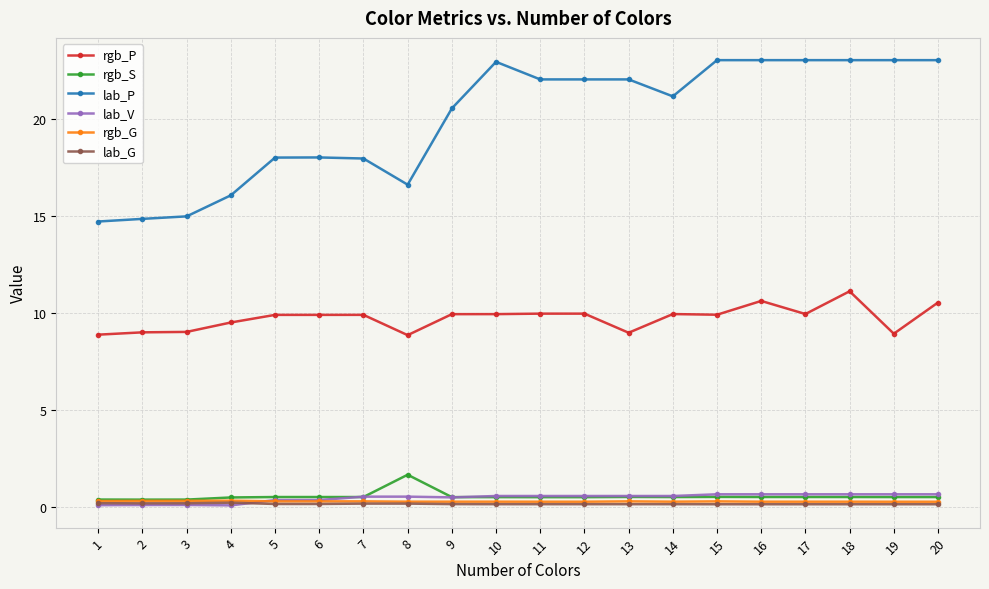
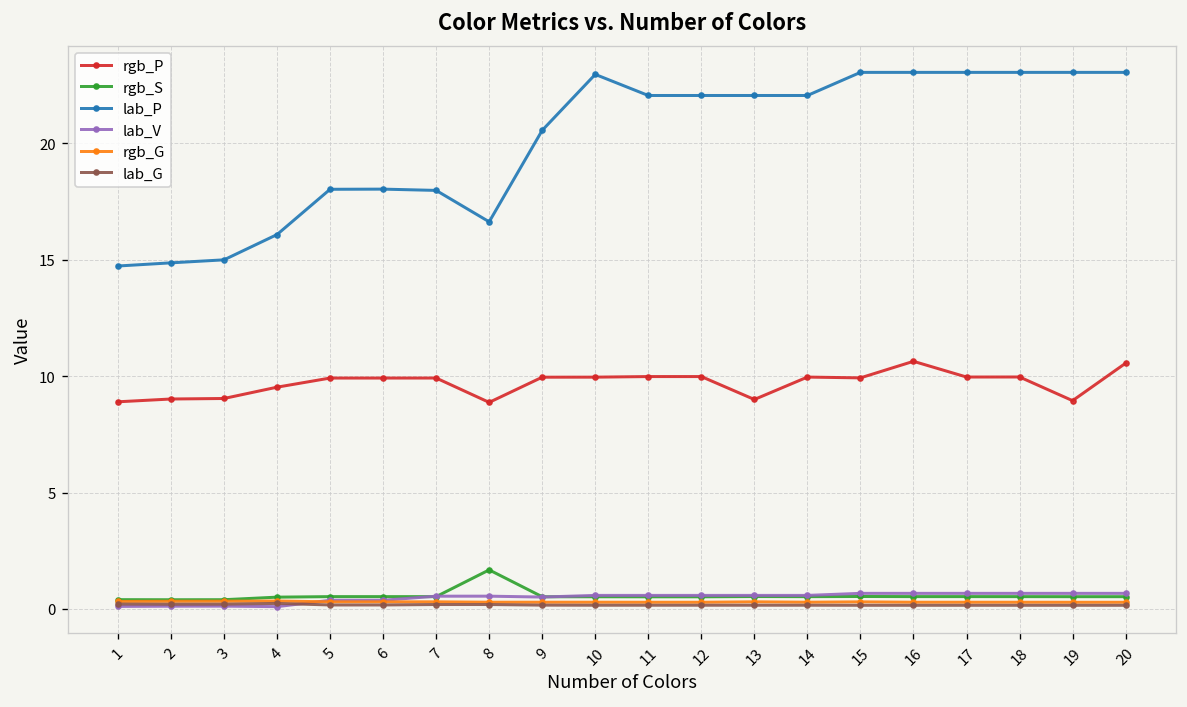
  {
    "rgb_P": {
      "1": 8.9,
      "2": 9.0,
      "3": 9.0,
      "4": 9.5,
      "5": 9.9,
      "6": 9.9,
      "7": 9.9,
      "8": 8.9,
      "9": 10.0,
      "10": 10.0,
      "11": 10.0,
      "12": 10.0,
      "13": 9.0,
      "14": 10.0,
      "15": 9.9,
      "16": 10.6,
      "17": 10.0,
-     "18": 11.1,
+     "18": 10.0,
      "19": 9.0,
      "20": 10.6
    },
    "rgb_S": {
      "4": 0.5,
      "5": 0.5,
      "6": 0.5,
      "8": 1.7,
      "15": 0.5,
      "16": 0.5,
      "17": 0.5,
      "18": 0.5,
      "19": 0.5,
      "20": 0.5
    },
    "lab_P": {
      "1": 14.7,
      "2": 14.9,
      "3": 15.0,
      "4": 16.1,
      "5": 18.0,
      "6": 18.0,
      "7": 18.0,
      "8": 16.6,
      "9": 20.6,
      "10": 23.0,
      "11": 22.1,
      "12": 22.1,
      "13": 22.1,
-     "14": 21.2,
+     "14": 22.1,
      "15": 23.1,
      "16": 23.1,
      "17": 23.1,
      "18": 23.1,
      "19": 23.1,
      "20": 23.1
    },
    "lab_V": {
      "4": 0.1,
      "8": 0.6,
      "15": 0.7,
      "16": 0.7,
      "17": 0.7,
      "18": 0.7,
      "19": 0.7,
      "20": 0.7
    },
    "rgb_G": {
      "13": 0.3,
      "15": 0.3
    },
    "lab_G": {
      "5": 0.2,
      "6": 0.2,
      "13": 0.2,
      "15": 0.2
    }
  }
